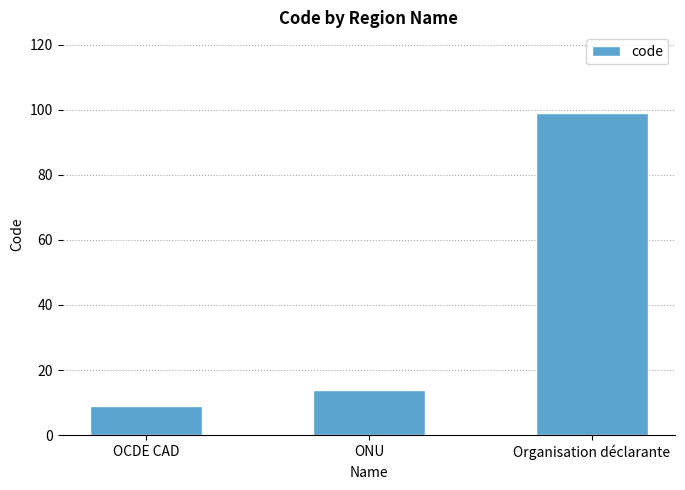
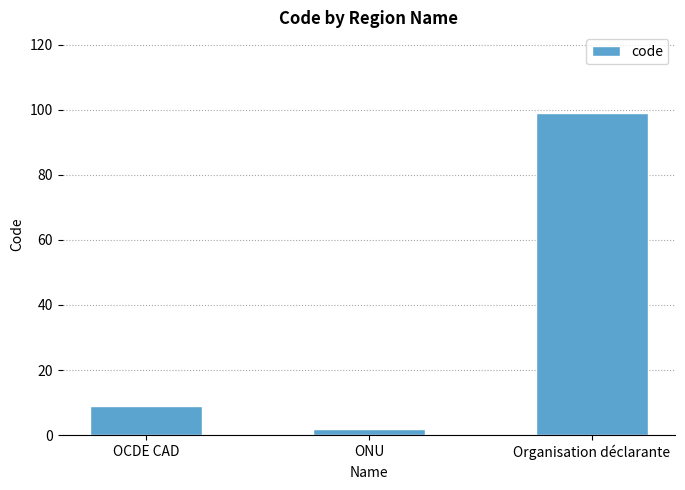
  {
    "OCDE CAD": 9,
-   "ONU": 14,
+   "ONU": 2,
    "Organisation déclarante": 99
  }
